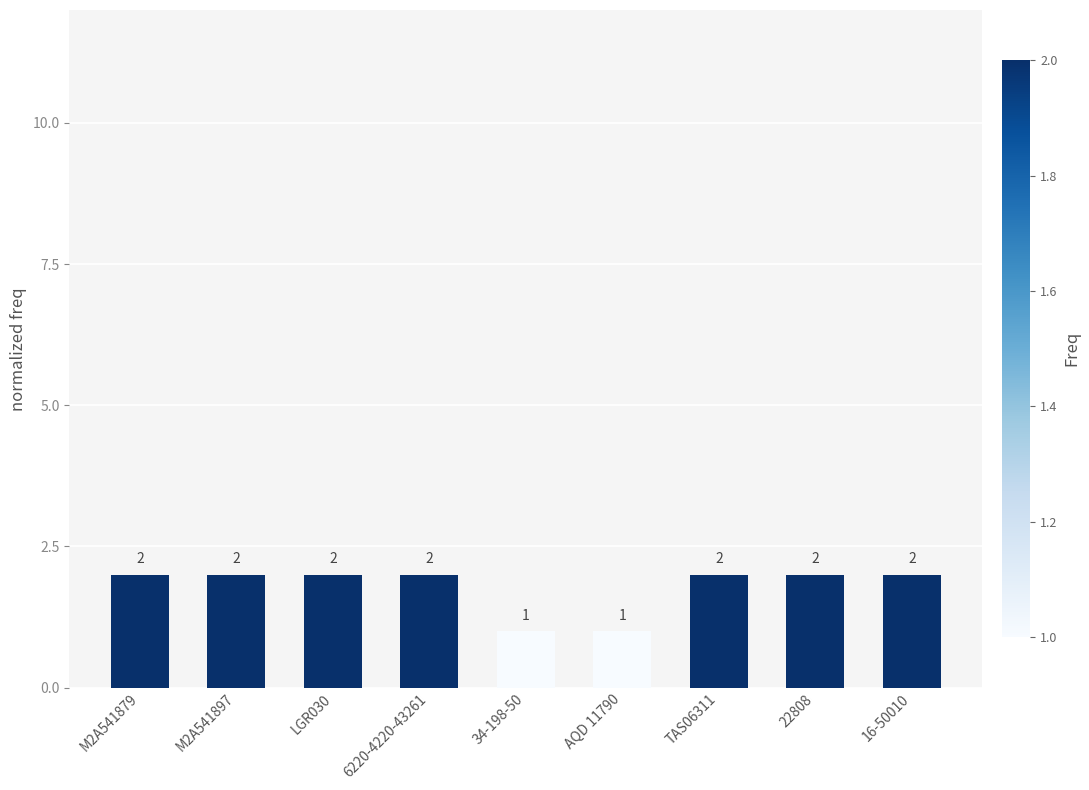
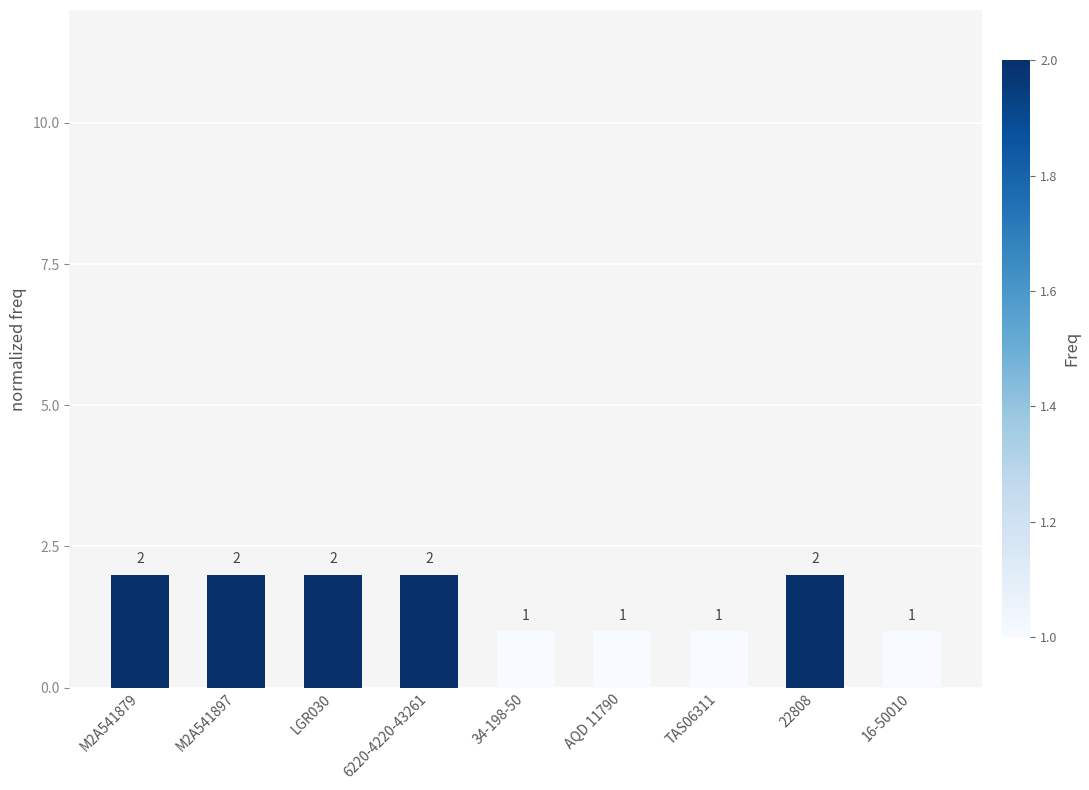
  {
    "M2A541879": 2,
    "M2A541897": 2,
    "LGR030": 2,
    "6220-4220-43261": 2,
    "34-198-50": 1,
    "AQD 11790": 1,
-   "TAS06311": 2,
+   "TAS06311": 1,
    "22808": 2,
-   "16-50010": 2
+   "16-50010": 1
  }
